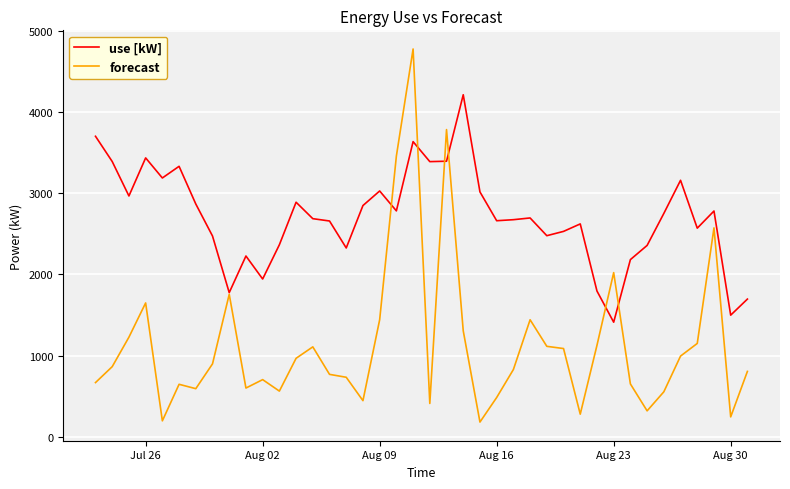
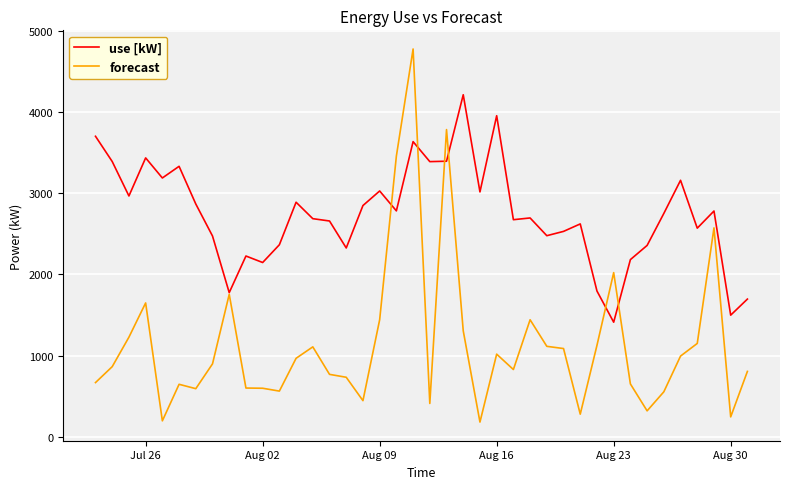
  {
    "use [kW]": {
      "Jul 26": 3400,
-     "Aug 02": 1900,
+     "Aug 02": 2100,
      "Aug 09": 3000,
-     "Aug 16": 2700,
+     "Aug 16": 4000,
      "Aug 23": 1400,
      "Aug 30": 1500
    },
    "forecast": {
      "Jul 26": 1600,
-     "Aug 02": 700,
+     "Aug 02": 600,
      "Aug 09": 1400,
-     "Aug 16": 500,
+     "Aug 16": 1000,
      "Aug 23": 2000,
      "Aug 30": 200
    }
  }
